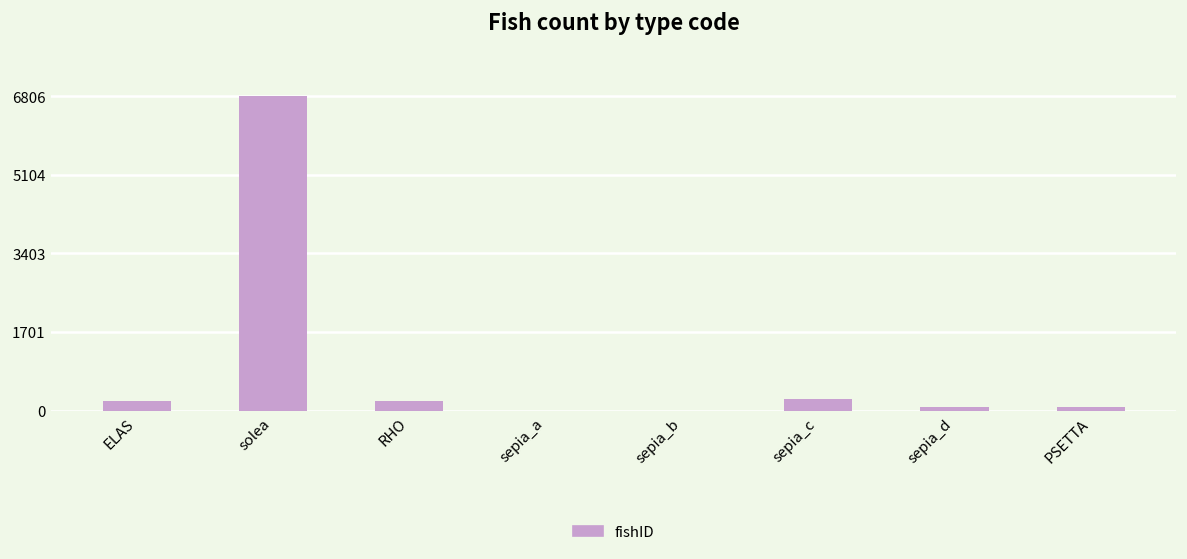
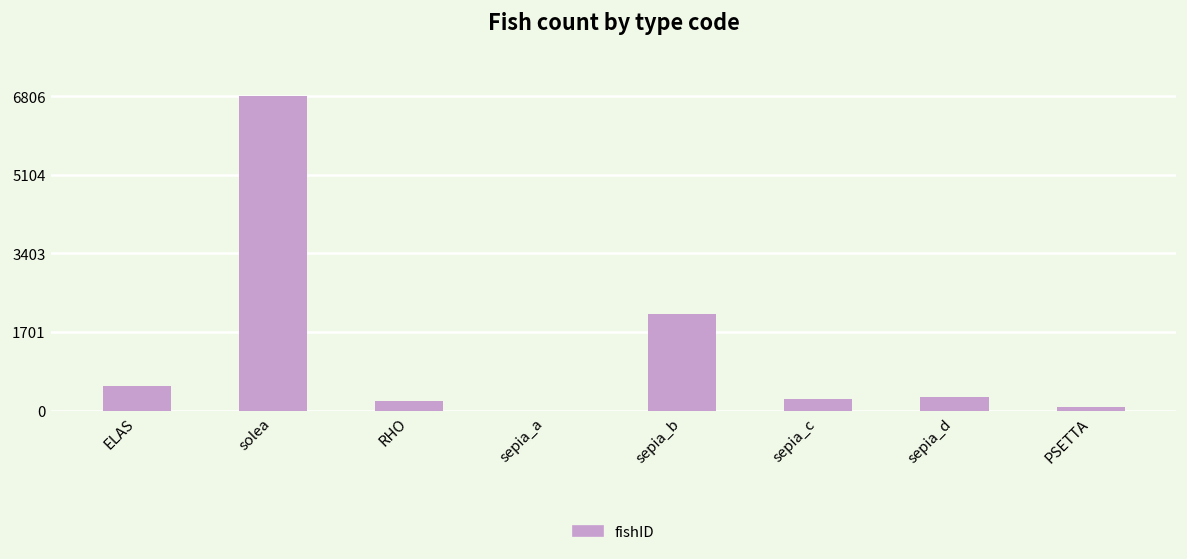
  {
-   "ELAS": 200,
+   "ELAS": 500,
    "solea": 6800,
    "RHO": 200,
    "sepia_a": 0,
-   "sepia_b": 0,
+   "sepia_b": 2100,
    "sepia_c": 200,
-   "sepia_d": 100,
+   "sepia_d": 300,
    "PSETTA": 100
  }
